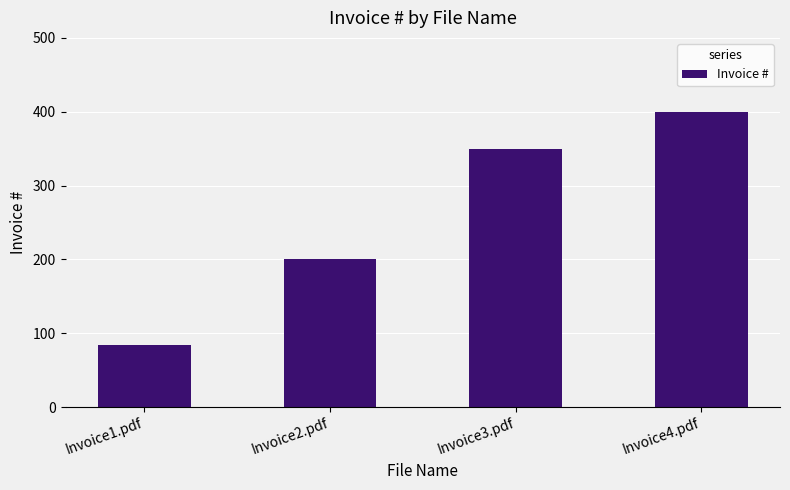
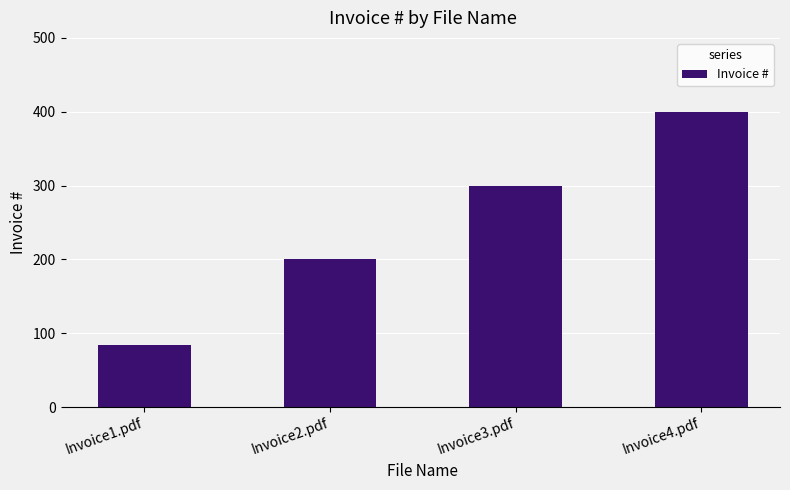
  {
    "Invoice1.pdf": 80,
    "Invoice2.pdf": 200,
-   "Invoice3.pdf": 350,
+   "Invoice3.pdf": 300,
    "Invoice4.pdf": 400
  }
